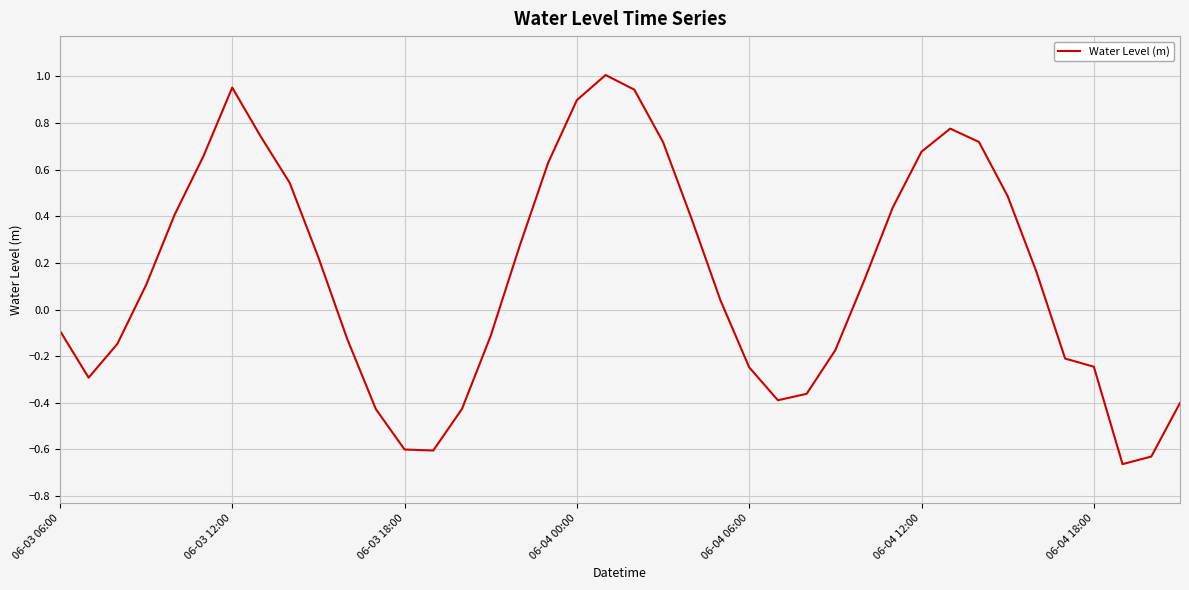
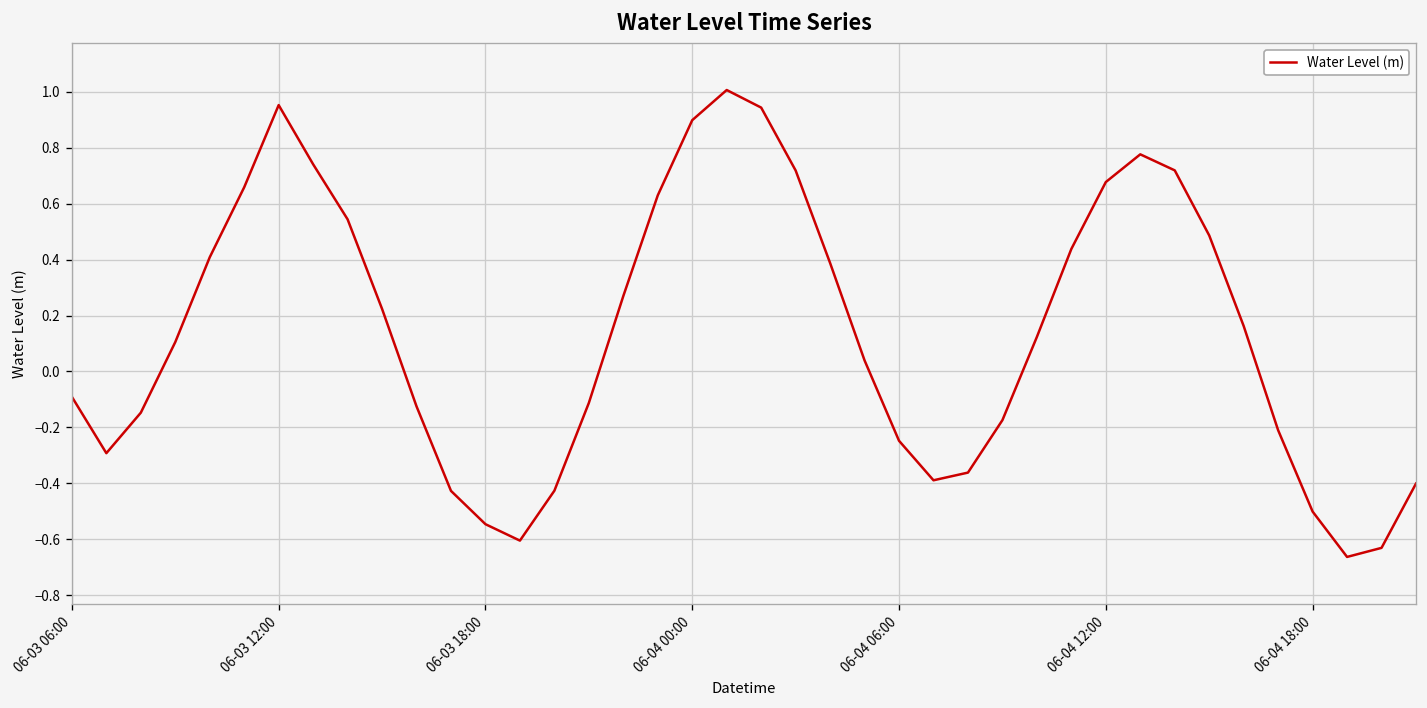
  {
    "06-03 06:00": -0.09,
    "06-03 12:00": 0.95,
-   "06-03 18:00": -0.60,
+   "06-03 18:00": -0.55,
    "06-04 00:00": 0.90,
    "06-04 06:00": -0.25,
    "06-04 12:00": 0.68,
-   "06-04 18:00": -0.25
+   "06-04 18:00": -0.50
  }
